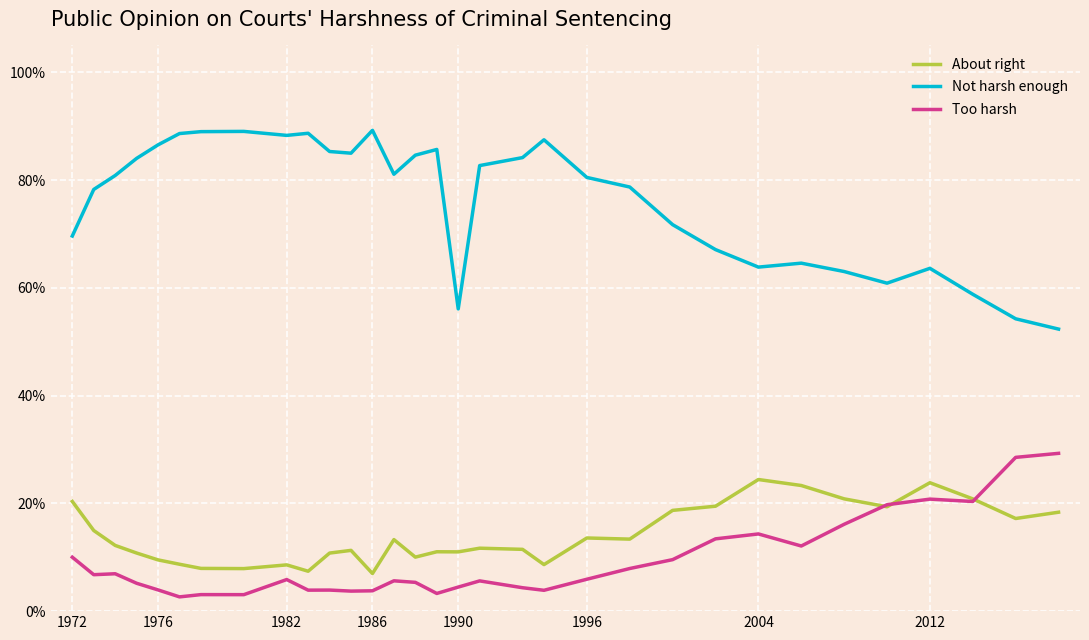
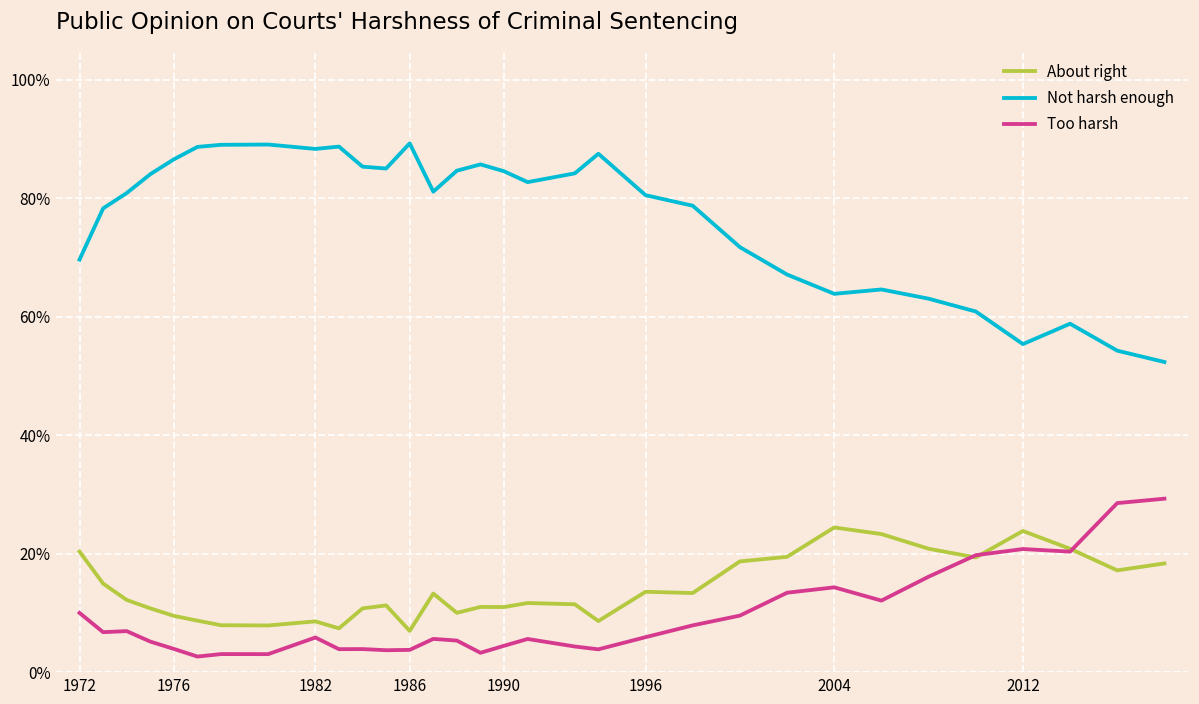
  {
    "About right": {
      "1972": "20%",
      "1976": "10%",
      "1982": "9%",
      "1986": "7%",
      "1990": "11%",
      "1996": "14%",
      "2004": "24%",
      "2012": "24%"
    },
    "Not harsh enough": {
      "1972": "70%",
      "1976": "87%",
      "1982": "88%",
      "1986": "89%",
-     "1990": "56%",
+     "1990": "85%",
      "1996": "80%",
      "2004": "64%",
-     "2012": "64%"
+     "2012": "55%"
    },
    "Too harsh": {
      "1972": "10%",
      "1976": "4%",
      "1982": "6%",
      "1986": "4%",
      "1990": "4%",
      "1996": "6%",
      "2004": "14%",
      "2012": "21%"
    }
  }
